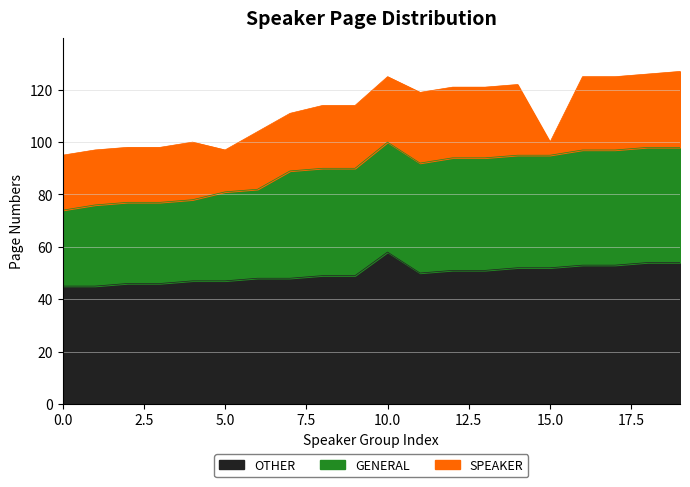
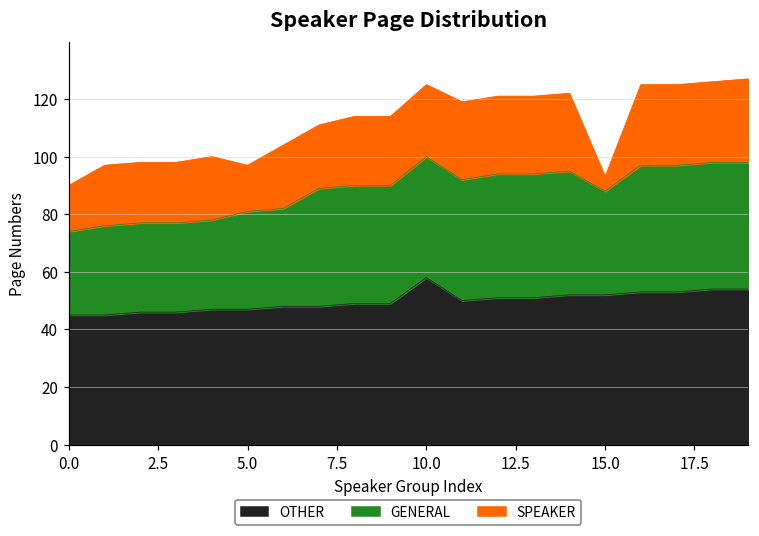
  {
    "OTHER": {
      "0.0": 45,
      "5.0": 47,
      "10.0": 58,
      "15.0": 52
    },
    "GENERAL": {
      "0.0": 74,
      "5.0": 81,
      "10.0": 100,
-     "15.0": 43
+     "15.0": 36
    },
    "SPEAKER": {
-     "0.0": 21,
+     "0.0": 16,
      "5.0": 16,
      "10.0": 25,
      "15.0": 5
    }
  }
